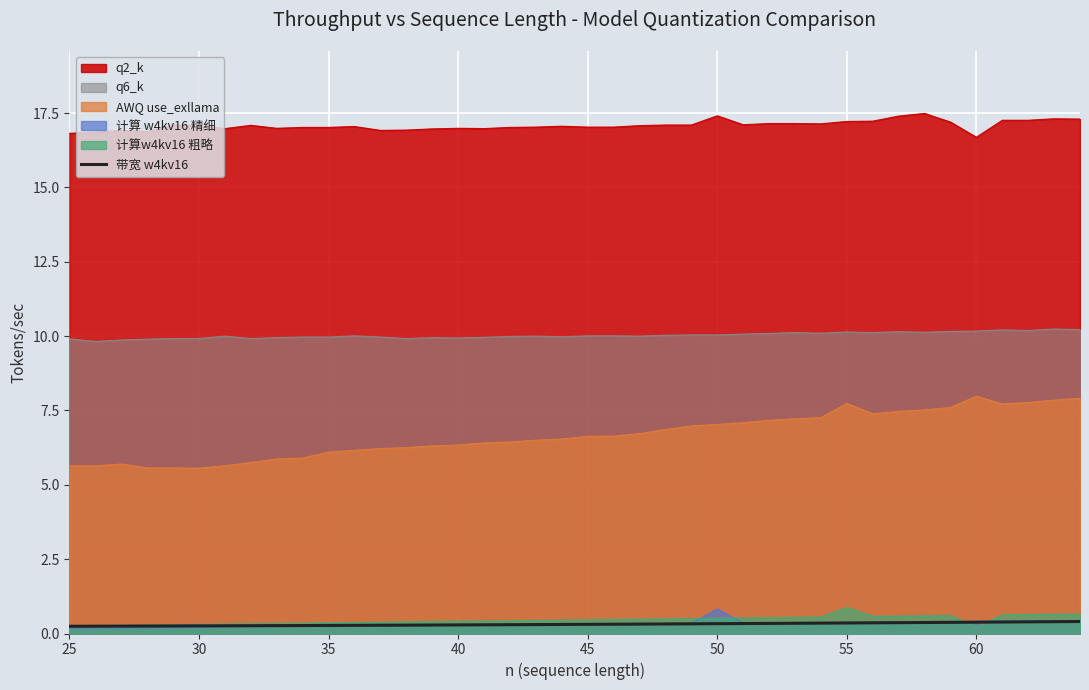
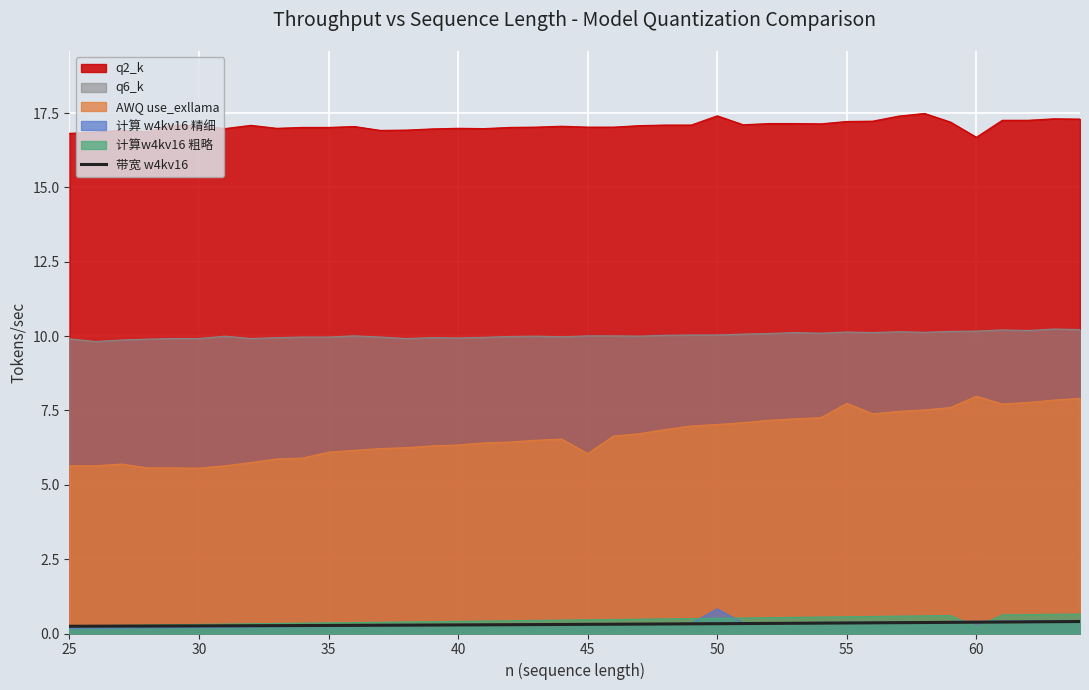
  {
    "q2_k": {
      "25": 16.8,
      "35": 17.0,
      "40": 17.0,
      "45": 17.0,
      "50": 17.4,
      "55": 17.2,
      "60": 16.7
    },
    "q6_k": {
      "25": 9.9,
      "30": 9.9,
      "35": 10.0,
      "40": 9.9,
      "45": 10.0,
      "50": 10.0,
      "55": 10.1,
      "60": 10.2
    },
    "AWQ use_exllama": {
      "25": 5.6,
      "30": 5.6,
      "35": 6.1,
      "40": 6.3,
-     "45": 6.6,
+     "45": 6.1,
      "50": 7.0,
      "55": 7.7,
      "60": 8.0
    },
    "计算 w4kv16 精细": {
      "50": 0.8
    },
    "计算w4kv16 粗略": {
      "35": 0.4,
      "40": 0.4,
      "45": 0.5,
      "50": 0.5,
-     "55": 0.9,
+     "55": 0.6,
      "60": 0.2
    },
    "带宽 w4kv16": {
      "50": 0.3
    }
  }
